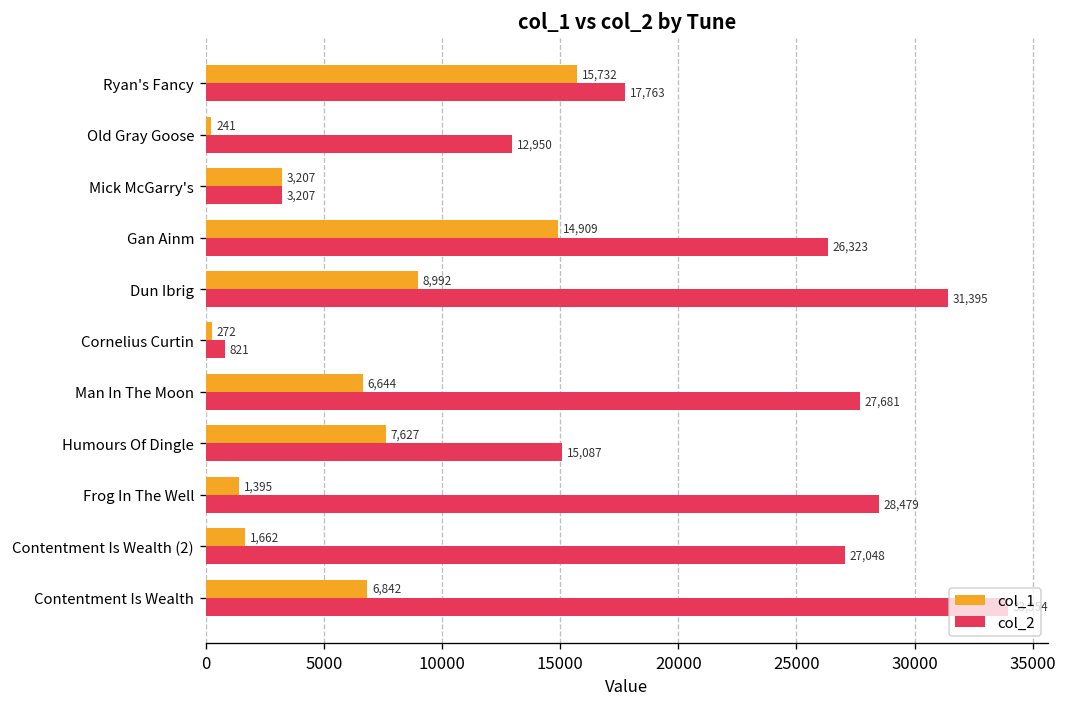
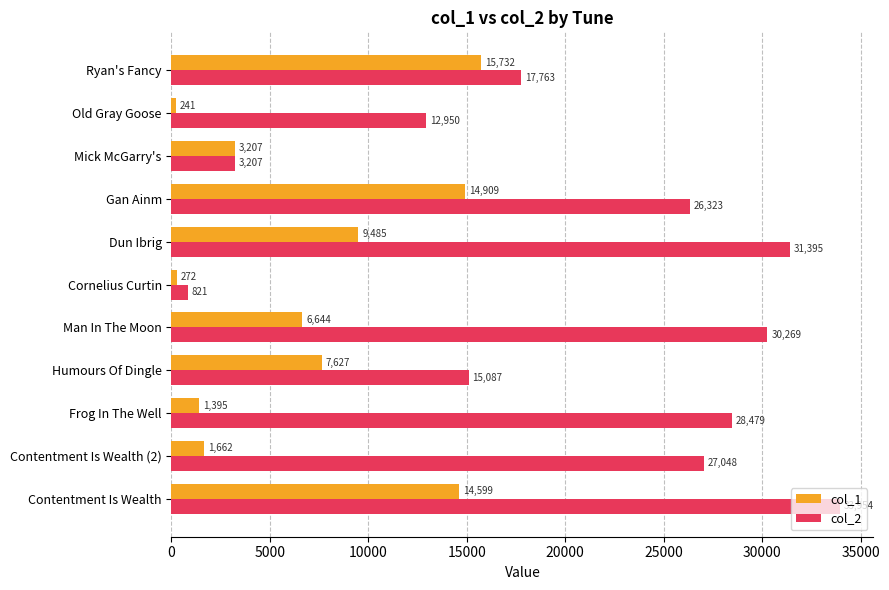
  {
    "col_1": {
      "Ryan's Fancy": "15,732",
      "Old Gray Goose": "241",
      "Mick McGarry's": "3,207",
      "Gan Ainm": "14,909",
-     "Dun Ibrig": "8,992",
+     "Dun Ibrig": "9,485",
      "Cornelius Curtin": "272",
      "Man In The Moon": "6,644",
      "Humours Of Dingle": "7,627",
      "Frog In The Well": "1,395",
      "Contentment Is Wealth (2)": "1,662",
-     "Contentment Is Wealth": "6,842"
+     "Contentment Is Wealth": "14,599"
    },
    "col_2": {
      "Ryan's Fancy": "17,763",
      "Old Gray Goose": "12,950",
      "Mick McGarry's": "3,207",
      "Gan Ainm": "26,323",
      "Dun Ibrig": "31,395",
      "Cornelius Curtin": "821",
-     "Man In The Moon": "27,681",
+     "Man In The Moon": "30,269",
      "Humours Of Dingle": "15,087",
      "Frog In The Well": "28,479",
      "Contentment Is Wealth (2)": "27,048"
    }
  }
